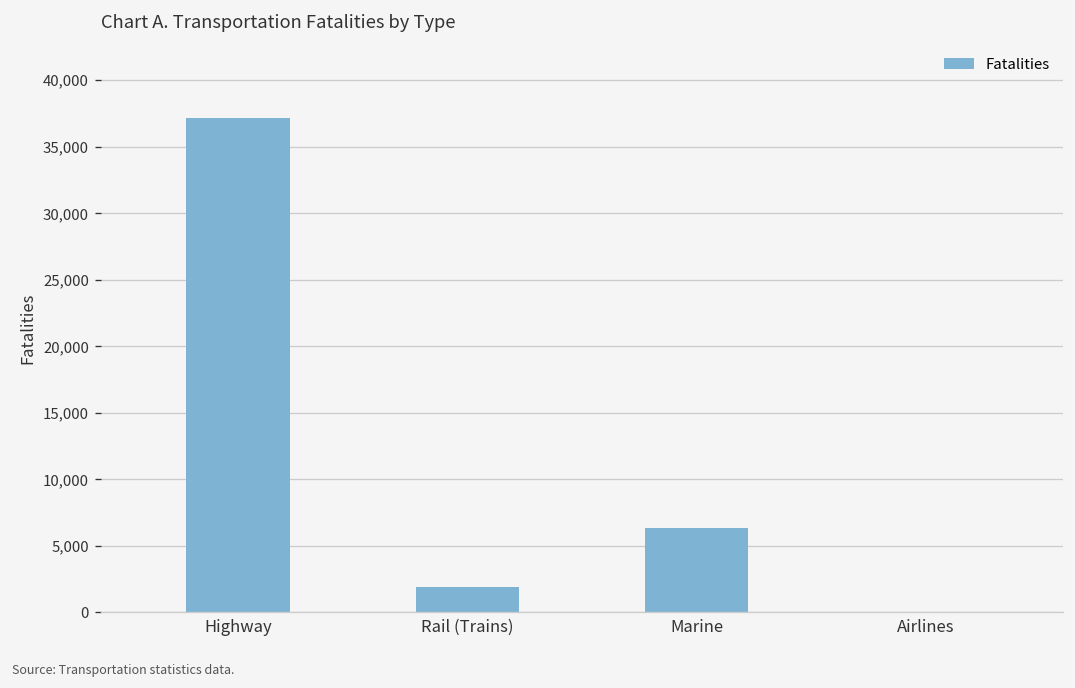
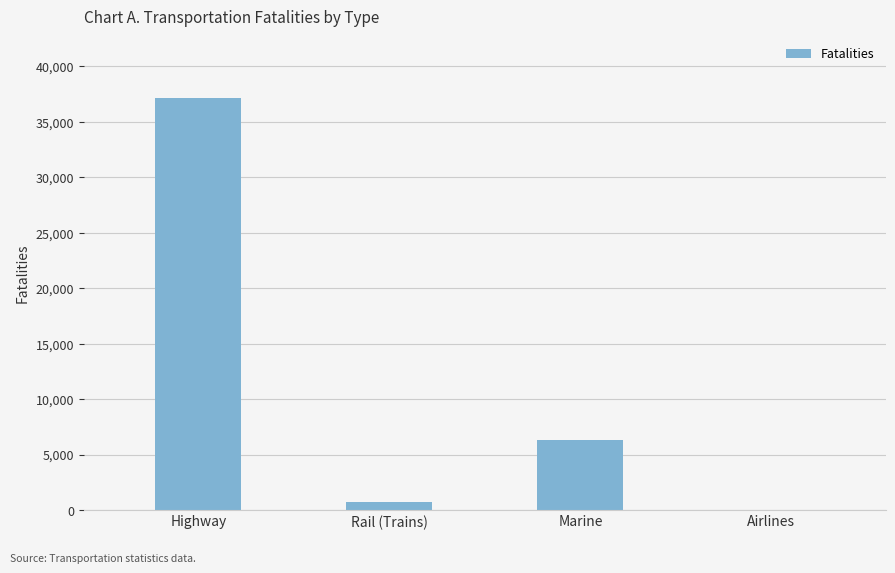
  {
    "Highway": "37,100",
-   "Rail (Trains)": "1,900",
+   "Rail (Trains)": "800",
    "Marine": "6,300",
    "Airlines": "0"
  }
